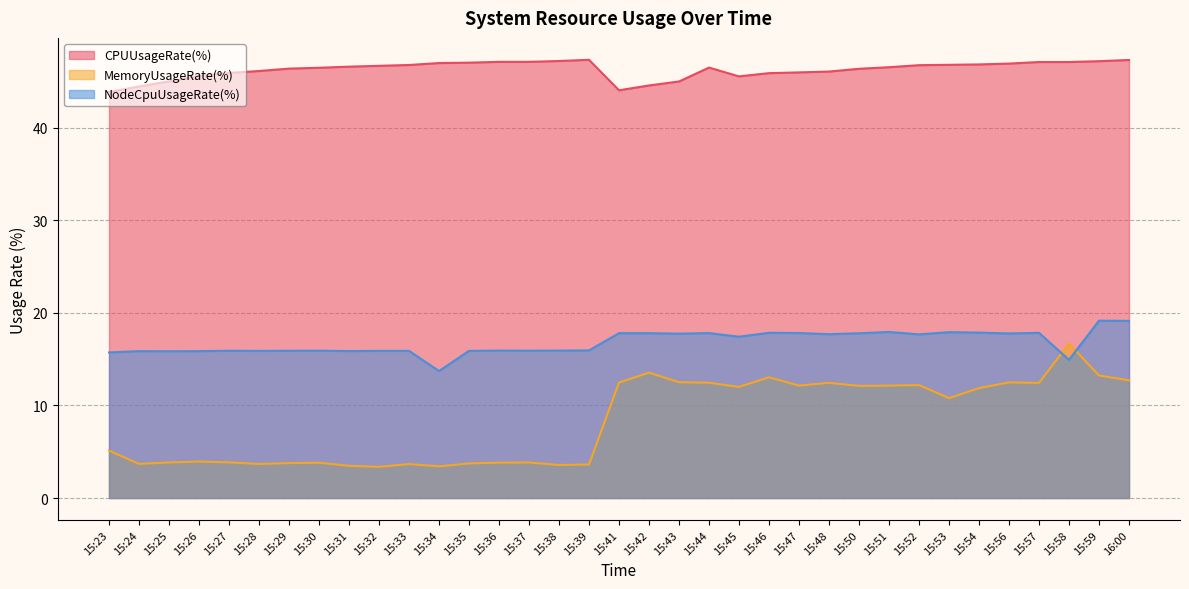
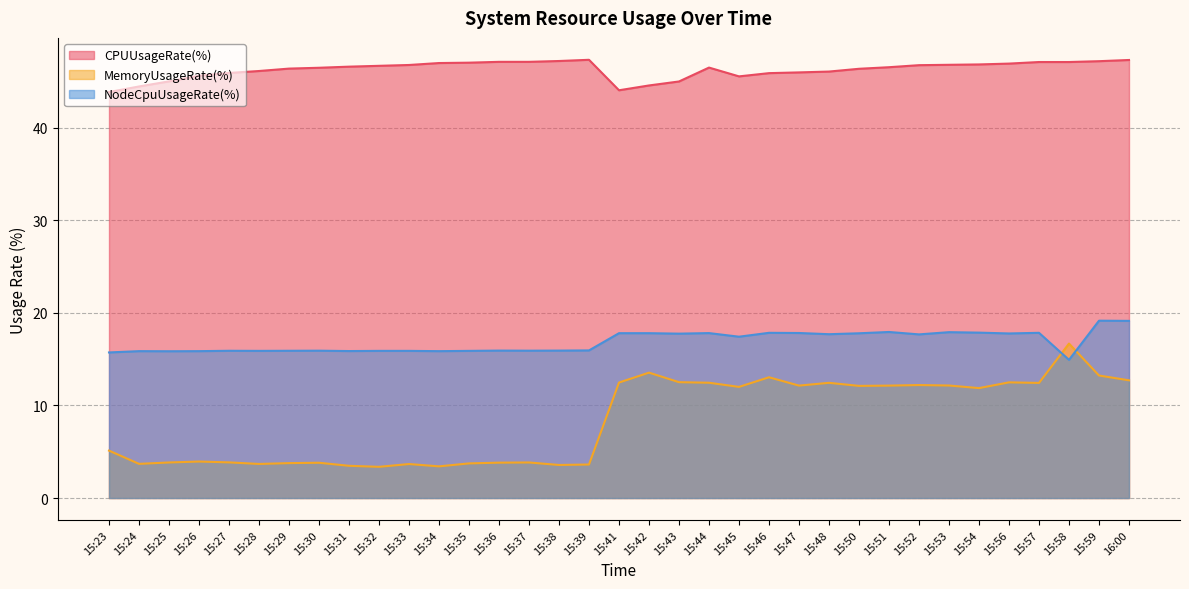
  {
    "CPUUsageRate(%)": {
      "15:28": 46,
      "15:29": 46,
      "15:30": 46,
      "15:31": 47,
      "15:32": 47,
      "15:33": 47,
      "15:34": 47,
      "15:35": 47,
      "15:36": 47,
      "15:37": 47,
      "15:38": 47,
      "15:39": 47,
      "15:41": 44,
      "15:42": 45,
      "15:43": 45,
      "15:44": 46,
      "15:45": 46,
      "15:46": 46,
      "15:47": 46,
      "15:48": 46,
      "15:50": 46,
      "15:51": 47,
      "15:52": 47,
      "15:53": 47,
      "15:54": 47,
      "15:56": 47,
      "15:57": 47,
      "15:58": 47,
      "15:59": 47,
      "16:00": 47
    },
    "MemoryUsageRate(%)": {
      "15:23": 5,
      "15:24": 4,
      "15:25": 4,
      "15:26": 4,
      "15:27": 4,
      "15:28": 4,
      "15:29": 4,
      "15:30": 4,
      "15:31": 3,
      "15:32": 3,
      "15:33": 4,
      "15:34": 3,
      "15:35": 4,
      "15:36": 4,
      "15:37": 4,
      "15:38": 4,
      "15:39": 4,
      "15:41": 12,
      "15:42": 14,
      "15:43": 13,
      "15:44": 12,
      "15:45": 12,
      "15:46": 13,
      "15:47": 12,
      "15:48": 12,
      "15:50": 12,
      "15:51": 12,
      "15:52": 12,
-     "15:53": 11,
+     "15:53": 12,
      "15:54": 12,
      "15:56": 12,
      "15:57": 12,
      "15:58": 17,
      "15:59": 13,
      "16:00": 13
    },
    "NodeCpuUsageRate(%)": {
      "15:23": 16,
      "15:24": 16,
      "15:25": 16,
      "15:26": 16,
      "15:27": 16,
      "15:28": 16,
      "15:29": 16,
      "15:30": 16,
      "15:31": 16,
      "15:32": 16,
      "15:33": 16,
-     "15:34": 14,
+     "15:34": 16,
      "15:35": 16,
      "15:36": 16,
      "15:37": 16,
      "15:38": 16,
      "15:39": 16,
      "15:41": 18,
      "15:42": 18,
      "15:43": 18,
      "15:44": 18,
      "15:45": 17,
      "15:46": 18,
      "15:47": 18,
      "15:48": 18,
      "15:50": 18,
      "15:51": 18,
      "15:52": 18,
      "15:53": 18,
      "15:54": 18,
      "15:56": 18,
      "15:57": 18,
      "15:58": 15,
      "15:59": 19,
      "16:00": 19
    }
  }
